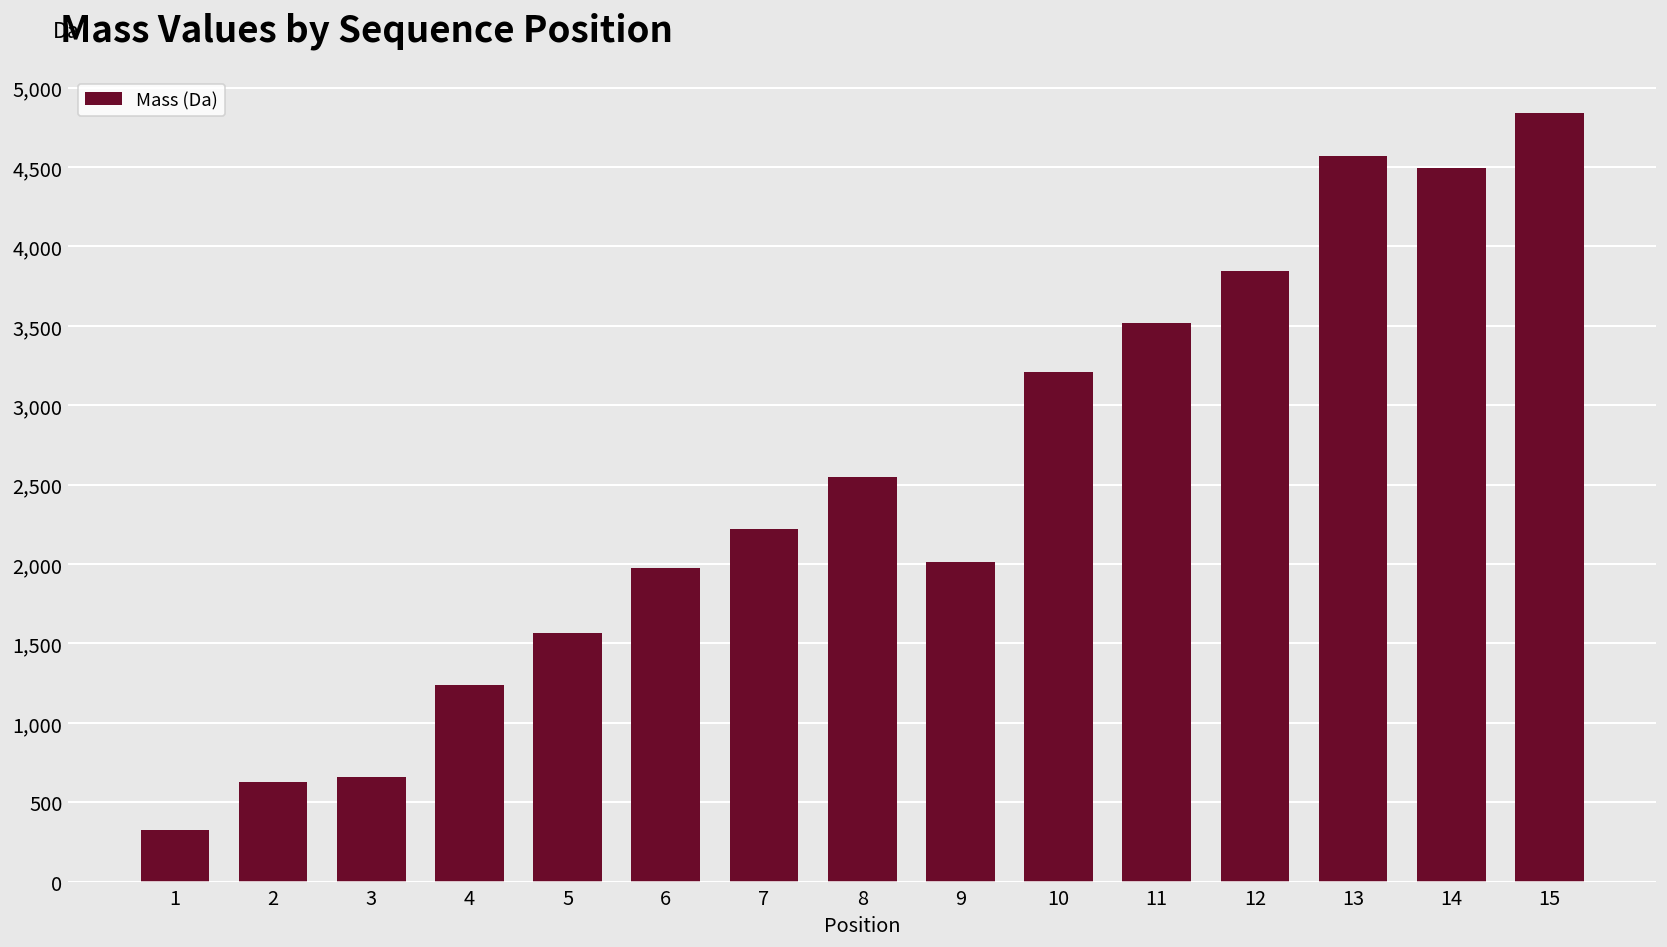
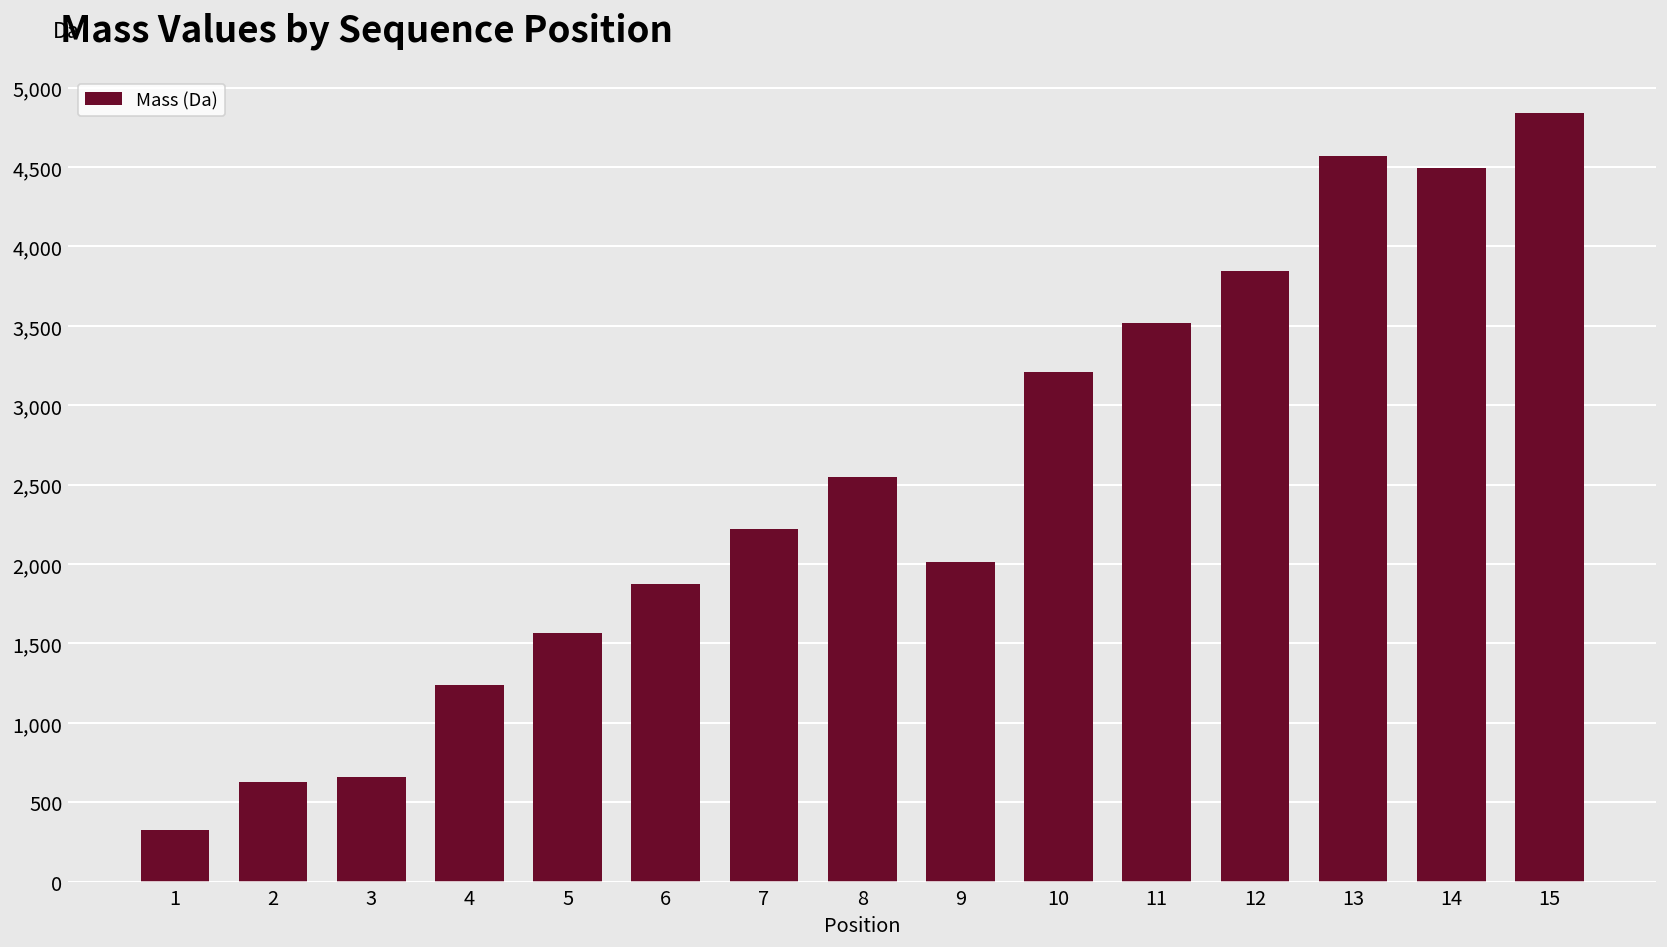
  {
    "1": "320",
    "2": "630",
    "3": "660",
    "4": "1,240",
    "5": "1,570",
-   "6": "1,980",
+   "6": "1,870",
    "7": "2,220",
    "8": "2,550",
    "9": "2,010",
    "10": "3,210",
    "11": "3,520",
    "12": "3,850",
    "13": "4,570",
    "14": "4,500",
    "15": "4,840"
  }
